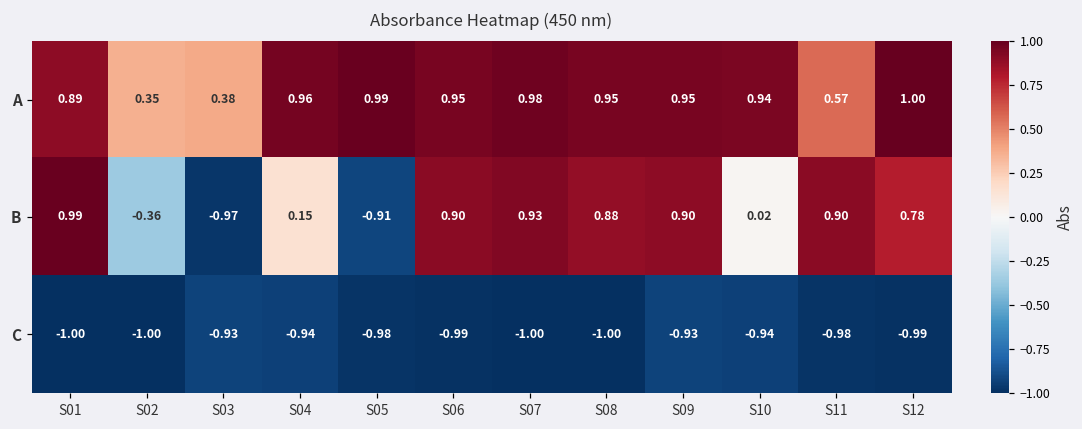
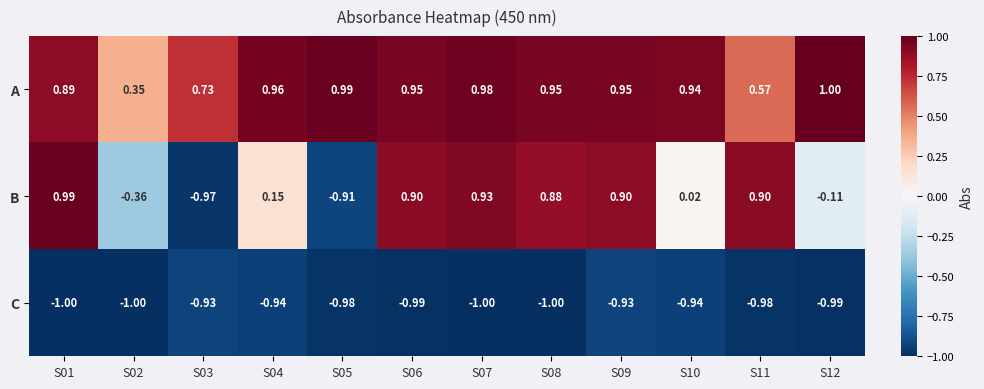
  {
    "A": {
      "S01": 0.89,
      "S02": 0.35,
-     "S03": 0.38,
+     "S03": 0.73,
      "S04": 0.96,
      "S05": 0.99,
      "S06": 0.95,
      "S07": 0.98,
      "S08": 0.95,
      "S09": 0.95,
      "S10": 0.94,
      "S11": 0.57,
      "S12": 1.00
    },
    "B": {
      "S01": 0.99,
      "S02": -0.36,
      "S03": -0.97,
      "S04": 0.15,
      "S05": -0.91,
      "S06": 0.90,
      "S07": 0.93,
      "S08": 0.88,
      "S09": 0.90,
      "S10": 0.02,
      "S11": 0.90,
-     "S12": 0.78
+     "S12": -0.11
    },
    "C": {
      "S01": -1.00,
      "S02": -1.00,
      "S03": -0.93,
      "S04": -0.94,
      "S05": -0.98,
      "S06": -0.99,
      "S07": -1.00,
      "S08": -1.00,
      "S09": -0.93,
      "S10": -0.94,
      "S11": -0.98,
      "S12": -0.99
    }
  }
